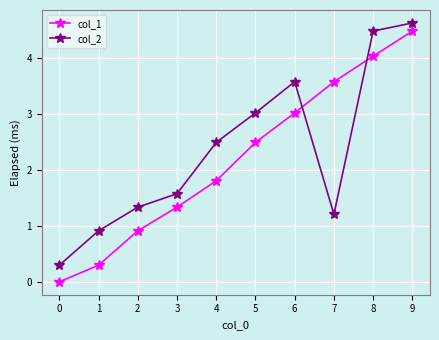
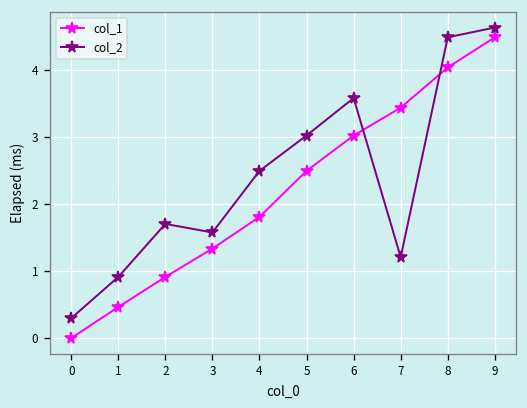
  {
    "col_1": {
      "0": 0.0,
-     "1": 0.3,
+     "1": 0.5,
      "2": 0.9,
      "3": 1.3,
      "4": 1.8,
      "5": 2.5,
      "6": 3.0,
-     "7": 3.6,
+     "7": 3.4,
      "8": 4.0,
      "9": 4.5
    },
    "col_2": {
      "0": 0.3,
      "1": 0.9,
-     "2": 1.3,
+     "2": 1.7,
      "3": 1.6,
      "4": 2.5,
      "5": 3.0,
      "6": 3.6,
      "7": 1.2,
      "8": 4.5,
      "9": 4.6
    }
  }
